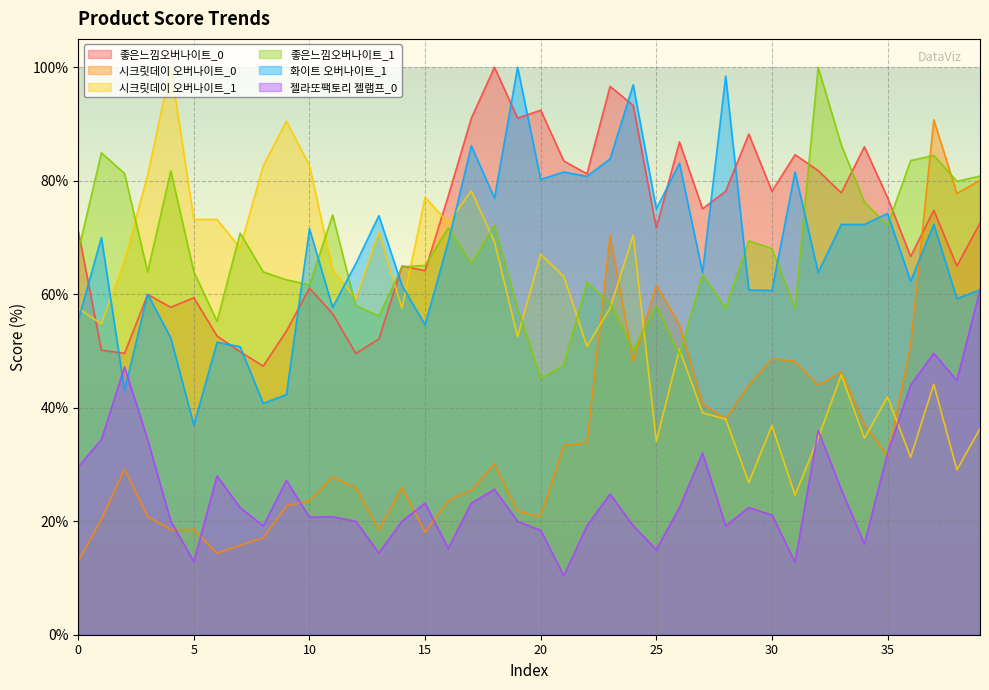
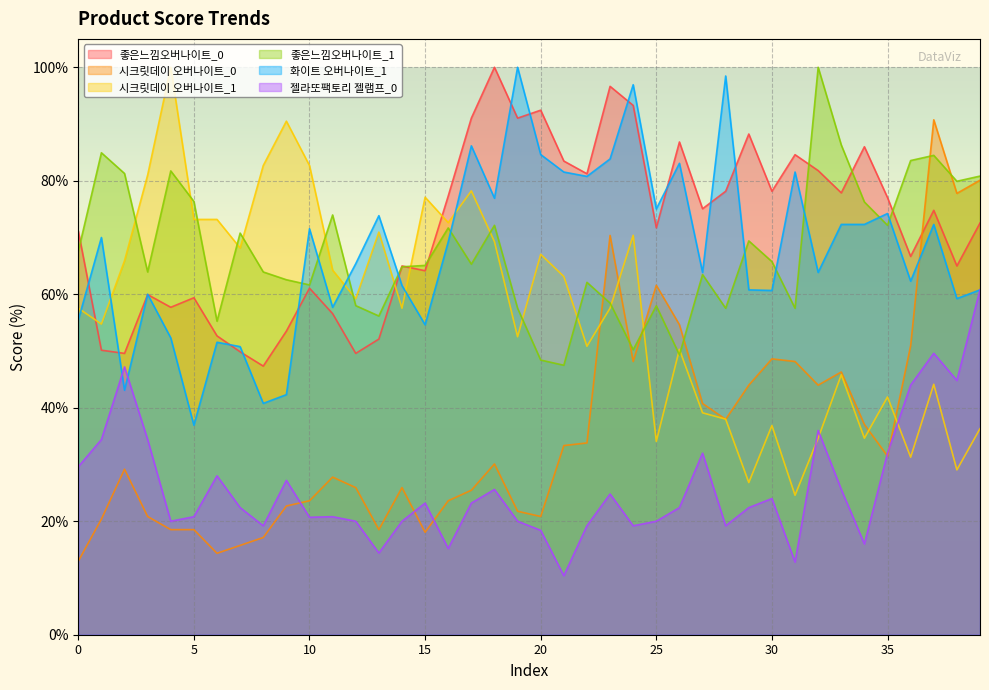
  {
    "좋은느낌오버나이트_1": {
      "0": "68%",
-     "5": "64%",
+     "5": "76%",
      "10": "62%",
      "15": "65%",
-     "20": "45%",
+     "20": "48%",
      "25": "58%",
-     "30": "68%",
+     "30": "66%",
      "35": "72%"
    },
    "화이트 오버나이트_1": {
      "0": "55%",
      "5": "37%",
      "10": "72%",
      "15": "55%",
-     "20": "80%",
+     "20": "85%",
      "25": "75%",
      "30": "61%",
      "35": "74%"
    },
    "젤라또팩토리 젤램프_0": {
      "0": "30%",
-     "5": "13%",
+     "5": "21%",
      "10": "21%",
      "15": "23%",
      "20": "18%",
-     "25": "15%",
-     "30": "21%",
+     "25": "20%",
+     "30": "24%",
      "35": "32%"
    }
  }
